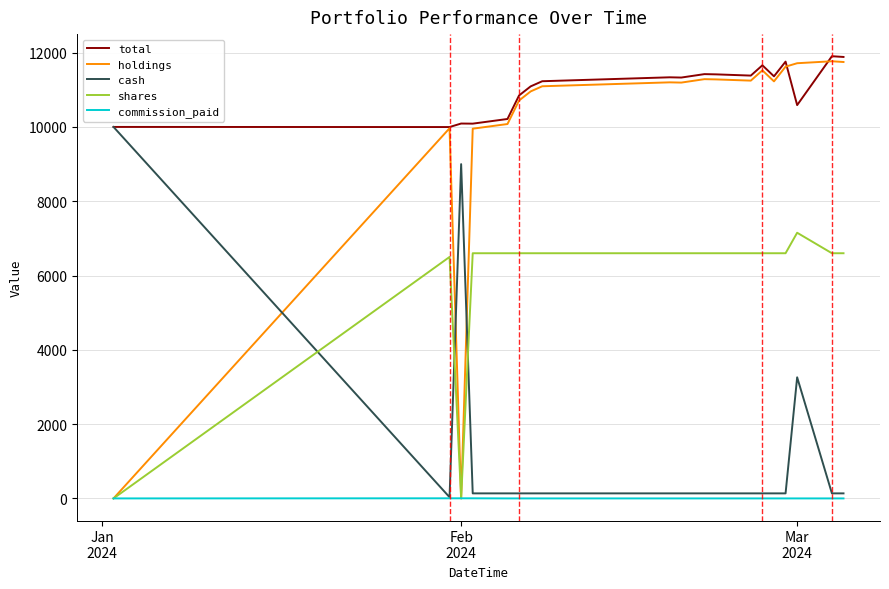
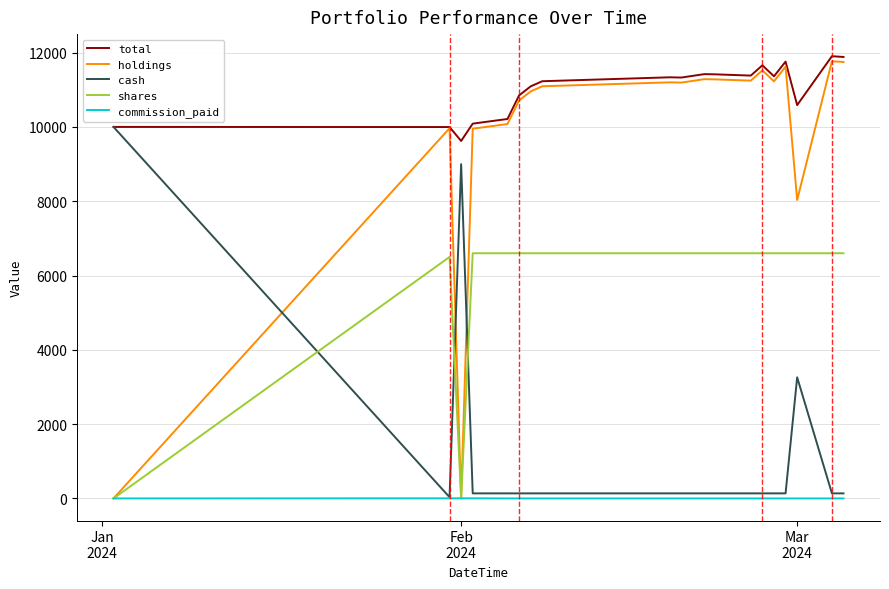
  {
    "total": {
-     "Feb 2024": 10100,
+     "Feb 2024": 9600,
      "Mar 2024": 10600
    },
    "holdings": {
-     "Mar 2024": 11700
+     "Mar 2024": 8000
    },
    "cash": {
      "Feb 2024": 9000,
      "Mar 2024": 3300
    },
    "shares": {
-     "Mar 2024": 7200
+     "Mar 2024": 6600
    },
    "commission_paid": {
      "Mar 2024": 0
    }
  }
